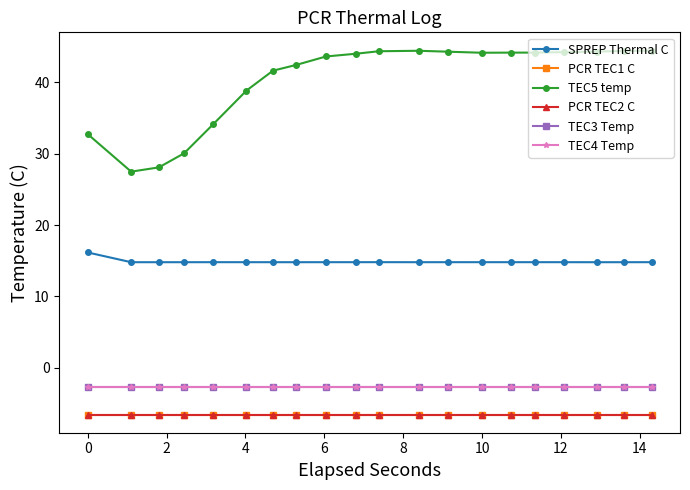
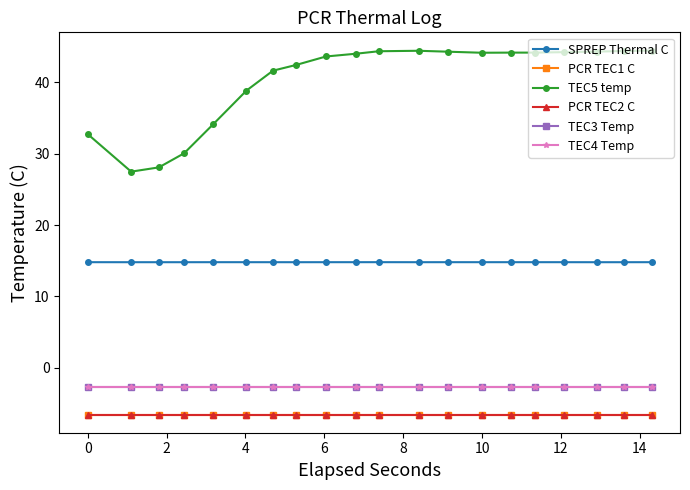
  {
    "SPREP Thermal C": {
-     "0": 16,
+     "0": 15,
      "10": 15
    },
    "PCR TEC2 C": {
      "0": -7,
      "10": -7
    },
    "TEC5 temp": {
      "0": 33,
      "10": 44
    },
    "TEC4 Temp": {
      "0": -3,
      "10": -3
    }
  }
